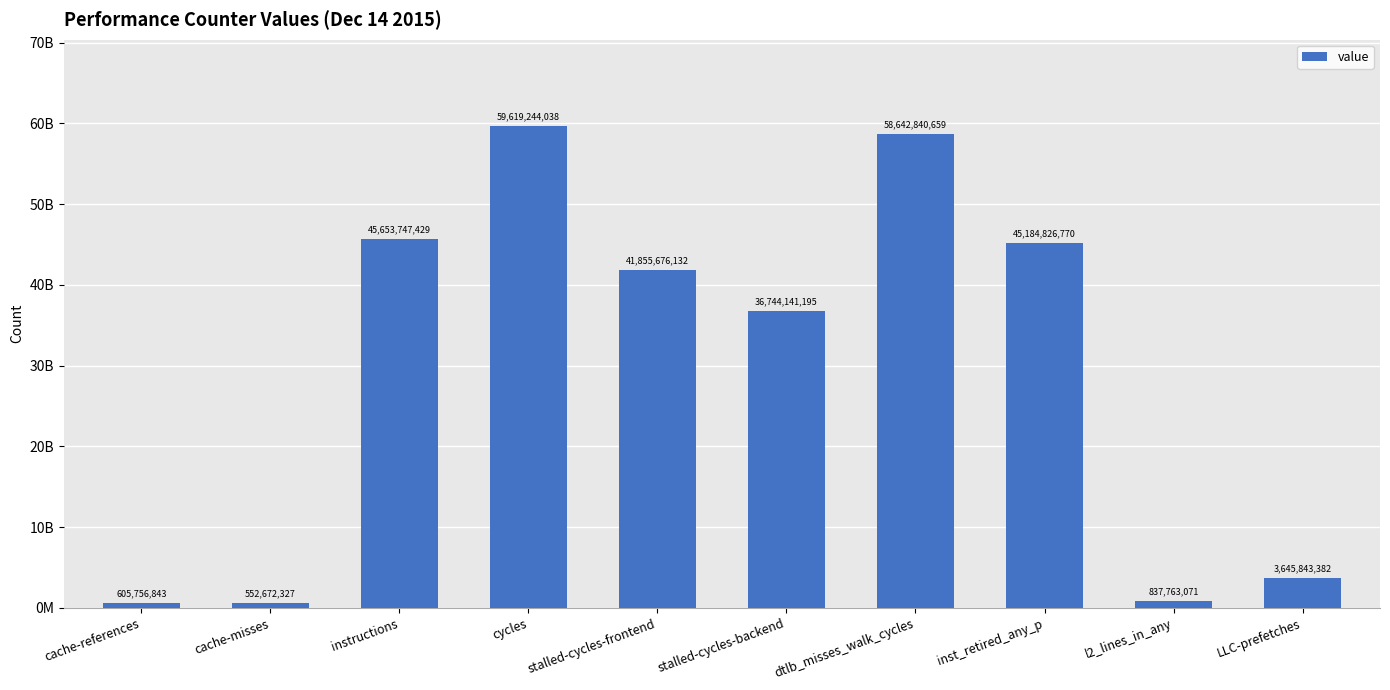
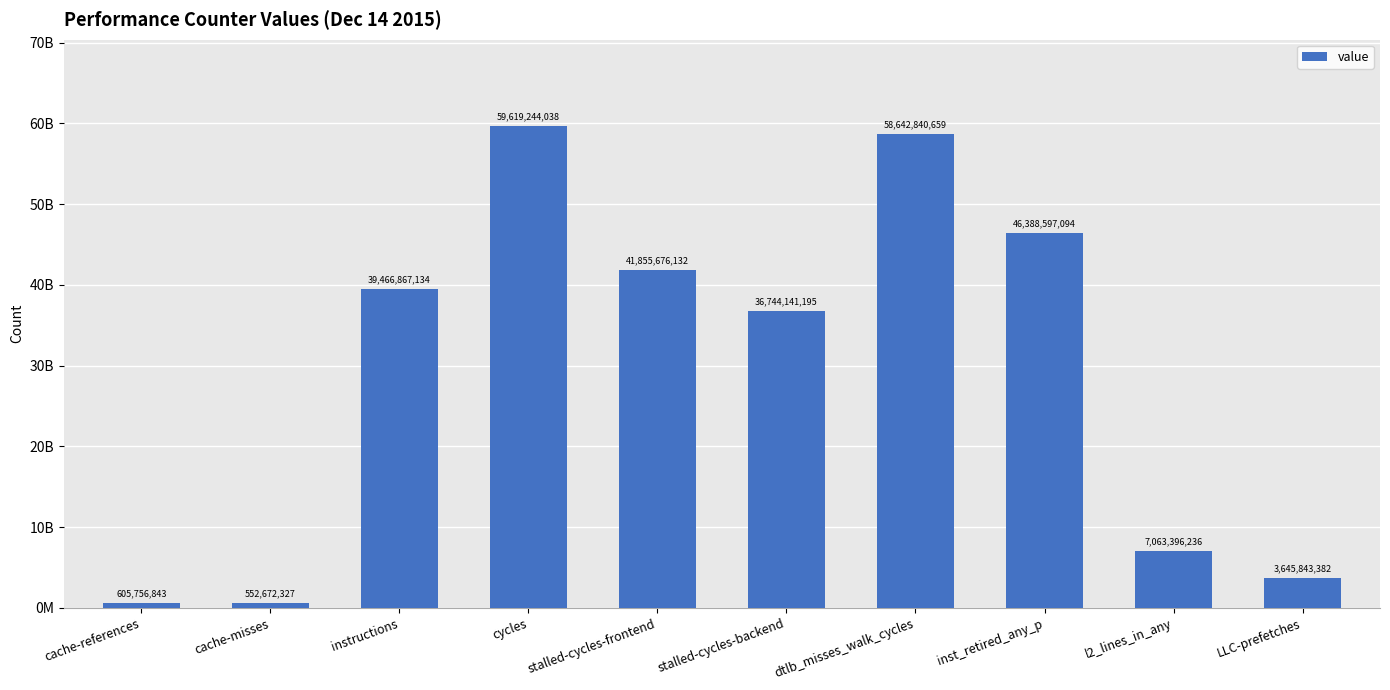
  {
    "cache-references": "605,756,843",
    "cache-misses": "552,672,327",
-   "instructions": "45,653,747,429",
+   "instructions": "39,466,867,134",
    "cycles": "59,619,244,038",
    "stalled-cycles-frontend": "41,855,676,132",
    "stalled-cycles-backend": "36,744,141,195",
    "dtlb_misses_walk_cycles": "58,642,840,659",
-   "inst_retired_any_p": "45,184,826,770",
-   "l2_lines_in_any": "837,763,071",
+   "inst_retired_any_p": "46,388,597,094",
+   "l2_lines_in_any": "7,063,396,236",
    "LLC-prefetches": "3,645,843,382"
  }
